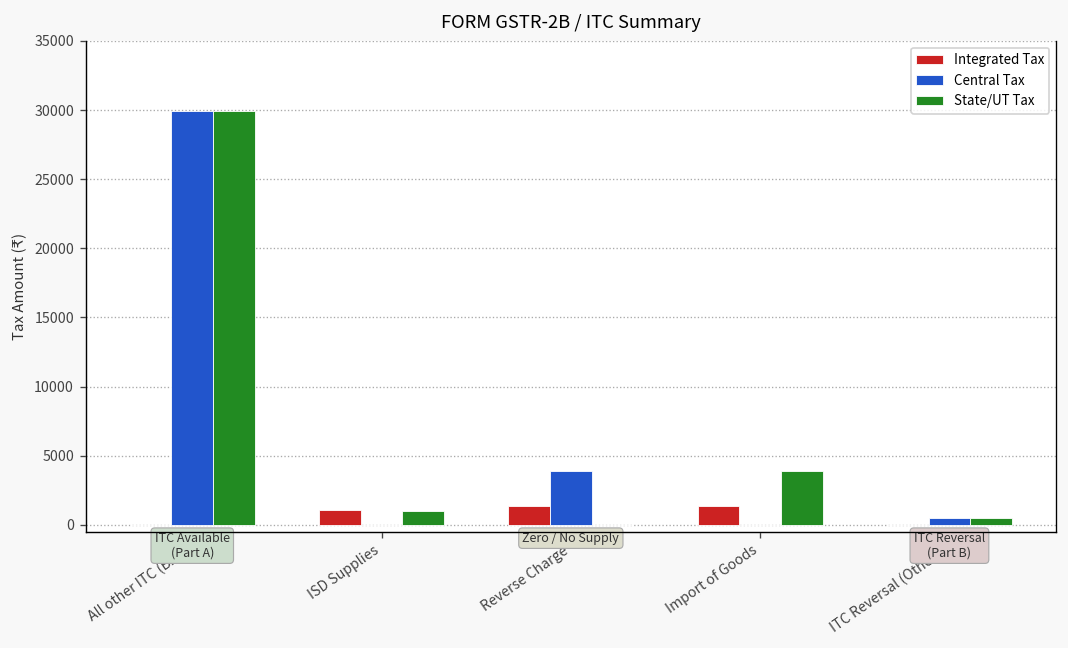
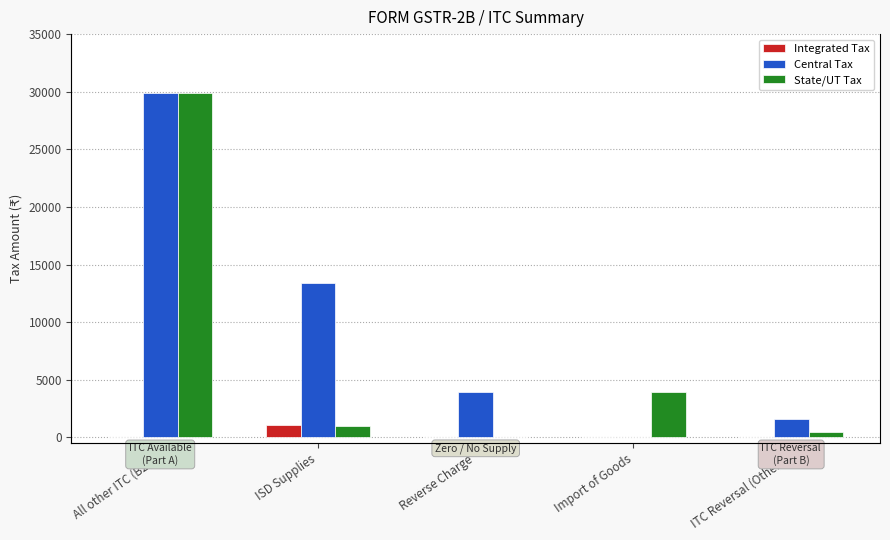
  {
    "Integrated Tax": {
      "ISD Supplies": 1100,
-     "Reverse Charge": 1400,
-     "Import of Goods": 1400,
+     "Reverse Charge": 0,
+     "Import of Goods": 0,
      "ITC Reversal (Others)": 0
    },
    "Central Tax": {
      "All other ITC (B2B)": 29900,
-     "ISD Supplies": 0,
+     "ISD Supplies": 13400,
      "Reverse Charge": 3900,
      "Import of Goods": 0,
-     "ITC Reversal (Others)": 500
+     "ITC Reversal (Others)": 1600
    },
    "State/UT Tax": {
      "All other ITC (B2B)": 29900,
      "ISD Supplies": 1000,
      "Reverse Charge": 0,
      "Import of Goods": 3900,
      "ITC Reversal (Others)": 500
    }
  }
